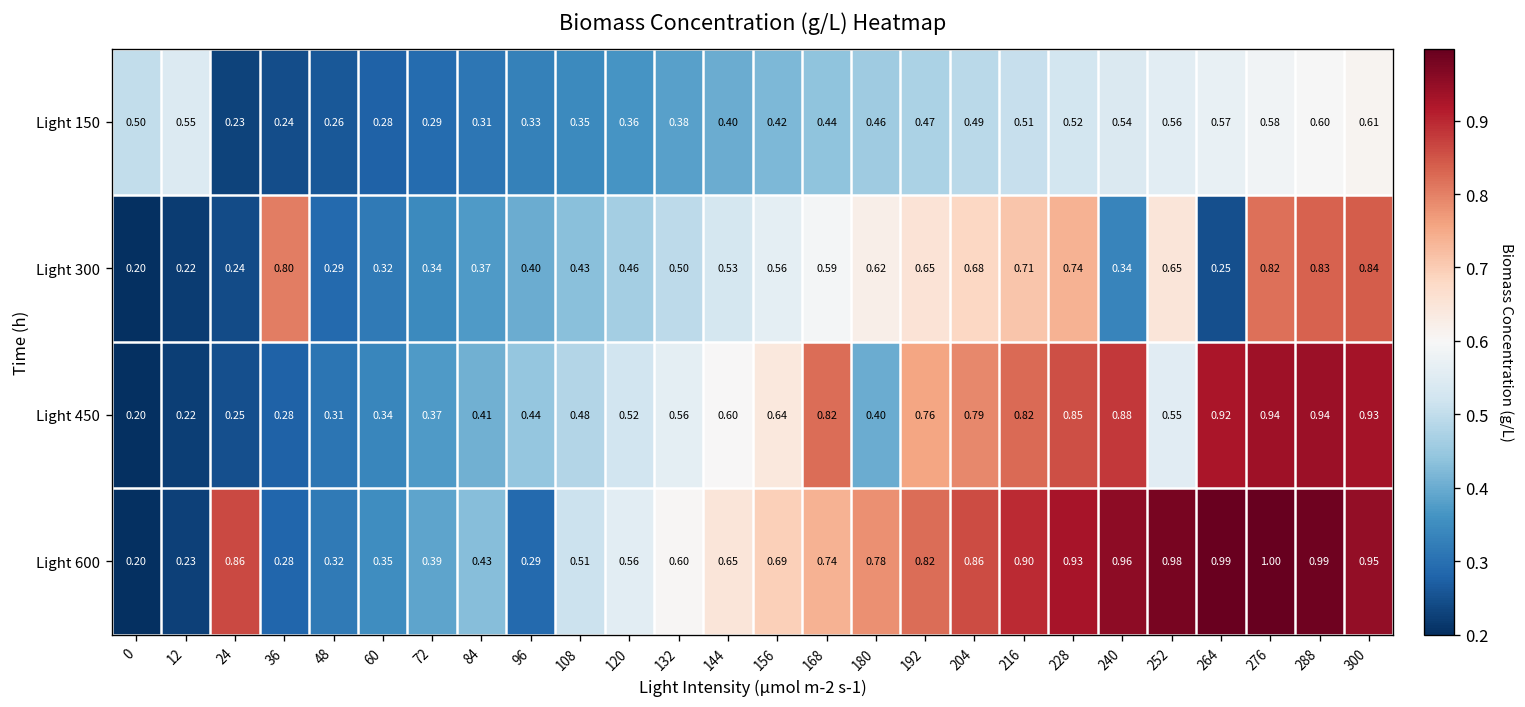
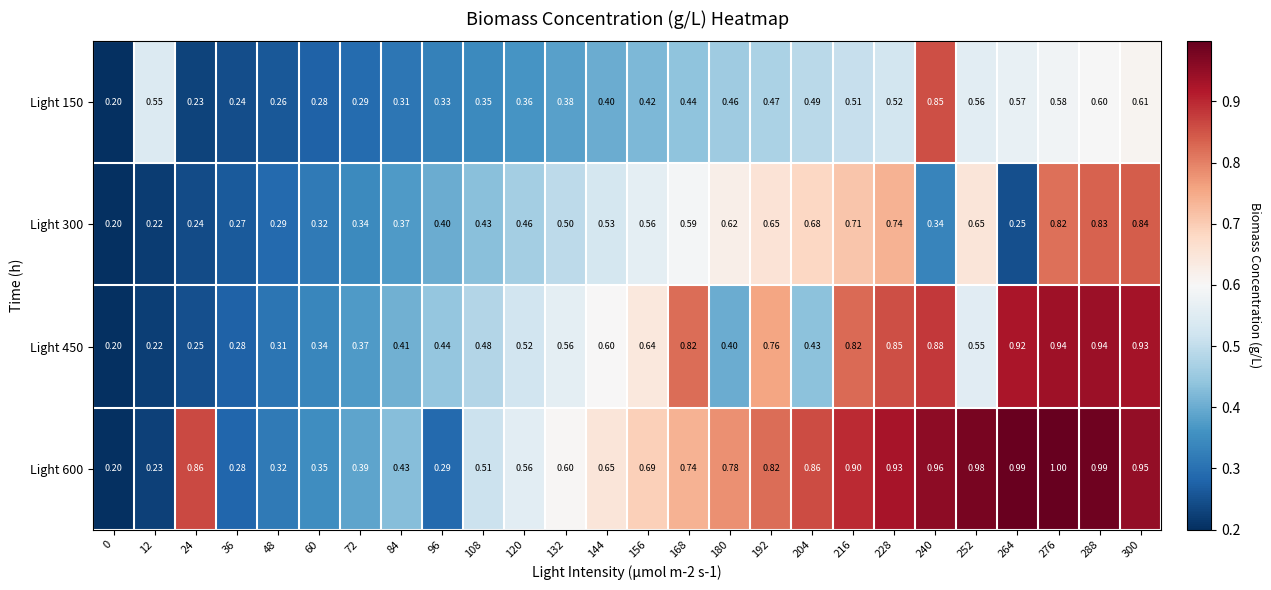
  {
    "Light 150": {
-     "0": 0.50,
+     "0": 0.20,
      "12": 0.55,
      "24": 0.23,
      "36": 0.24,
      "48": 0.26,
      "60": 0.28,
      "72": 0.29,
      "84": 0.31,
      "96": 0.33,
      "108": 0.35,
      "120": 0.36,
      "132": 0.38,
      "144": 0.40,
      "156": 0.42,
      "168": 0.44,
      "180": 0.46,
      "192": 0.47,
      "204": 0.49,
      "216": 0.51,
      "228": 0.52,
-     "240": 0.54,
+     "240": 0.85,
      "252": 0.56,
      "264": 0.57,
      "276": 0.58,
      "288": 0.60,
      "300": 0.61
    },
    "Light 300": {
      "0": 0.20,
      "12": 0.22,
      "24": 0.24,
-     "36": 0.80,
+     "36": 0.27,
      "48": 0.29,
      "60": 0.32,
      "72": 0.34,
      "84": 0.37,
      "96": 0.40,
      "108": 0.43,
      "120": 0.46,
      "132": 0.50,
      "144": 0.53,
      "156": 0.56,
      "168": 0.59,
      "180": 0.62,
      "192": 0.65,
      "204": 0.68,
      "216": 0.71,
      "228": 0.74,
      "240": 0.34,
      "252": 0.65,
      "264": 0.25,
      "276": 0.82,
      "288": 0.83,
      "300": 0.84
    },
    "Light 450": {
      "0": 0.20,
      "12": 0.22,
      "24": 0.25,
      "36": 0.28,
      "48": 0.31,
      "60": 0.34,
      "72": 0.37,
      "84": 0.41,
      "96": 0.44,
      "108": 0.48,
      "120": 0.52,
      "132": 0.56,
      "144": 0.60,
      "156": 0.64,
      "168": 0.82,
      "180": 0.40,
      "192": 0.76,
-     "204": 0.79,
+     "204": 0.43,
      "216": 0.82,
      "228": 0.85,
      "240": 0.88,
      "252": 0.55,
      "264": 0.92,
      "276": 0.94,
      "288": 0.94,
      "300": 0.93
    },
    "Light 600": {
      "0": 0.20,
      "12": 0.23,
      "24": 0.86,
      "36": 0.28,
      "48": 0.32,
      "60": 0.35,
      "72": 0.39,
      "84": 0.43,
      "96": 0.29,
      "108": 0.51,
      "120": 0.56,
      "132": 0.60,
      "144": 0.65,
      "156": 0.69,
      "168": 0.74,
      "180": 0.78,
      "192": 0.82,
      "204": 0.86,
      "216": 0.90,
      "228": 0.93,
      "240": 0.96,
      "252": 0.98,
      "264": 0.99,
      "276": 1.00,
      "288": 0.99,
      "300": 0.95
    }
  }
